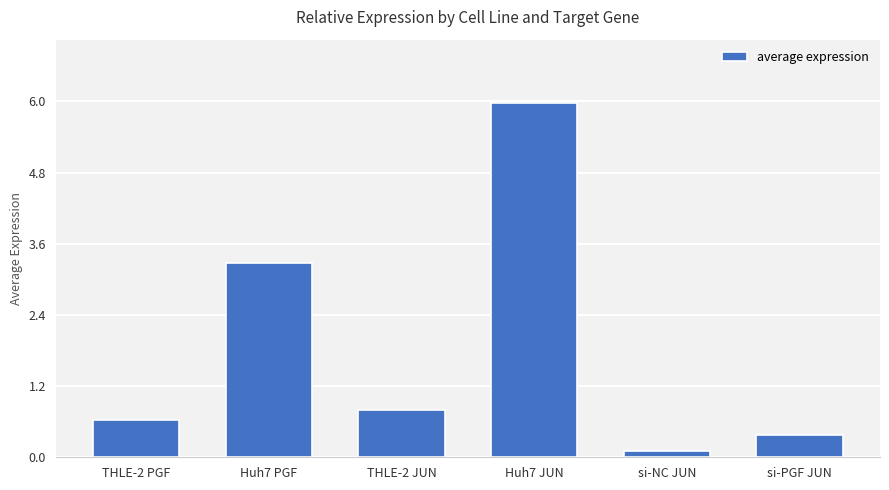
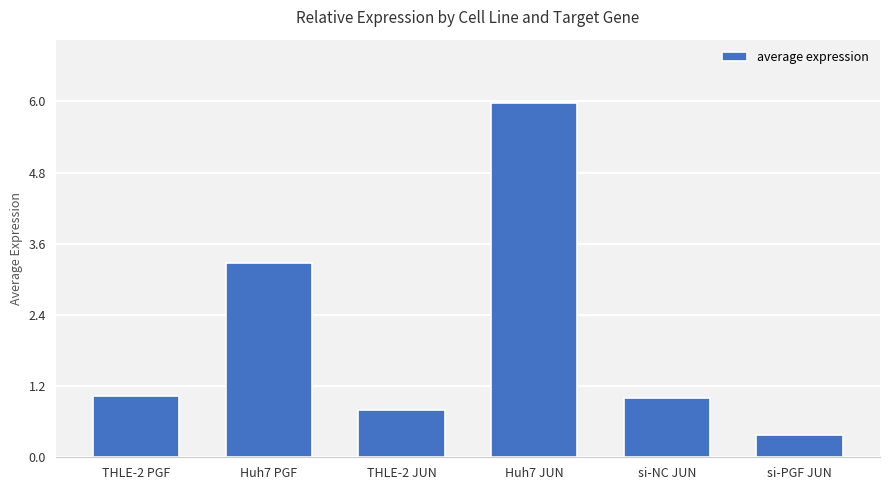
  {
-   "THLE-2 PGF": 0.6,
+   "THLE-2 PGF": 1.0,
    "Huh7 PGF": 3.3,
    "THLE-2 JUN": 0.8,
    "Huh7 JUN": 6.0,
-   "si-NC JUN": 0.1,
+   "si-NC JUN": 1.0,
    "si-PGF JUN": 0.4
  }
